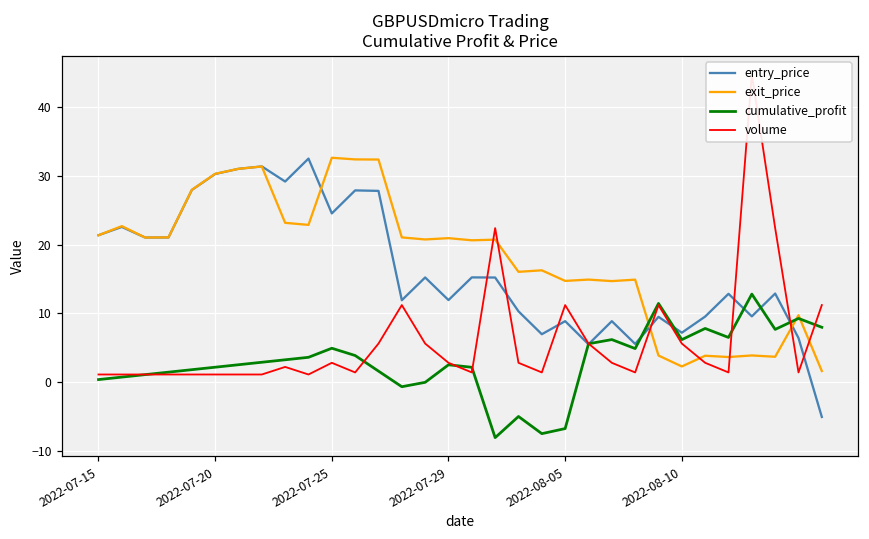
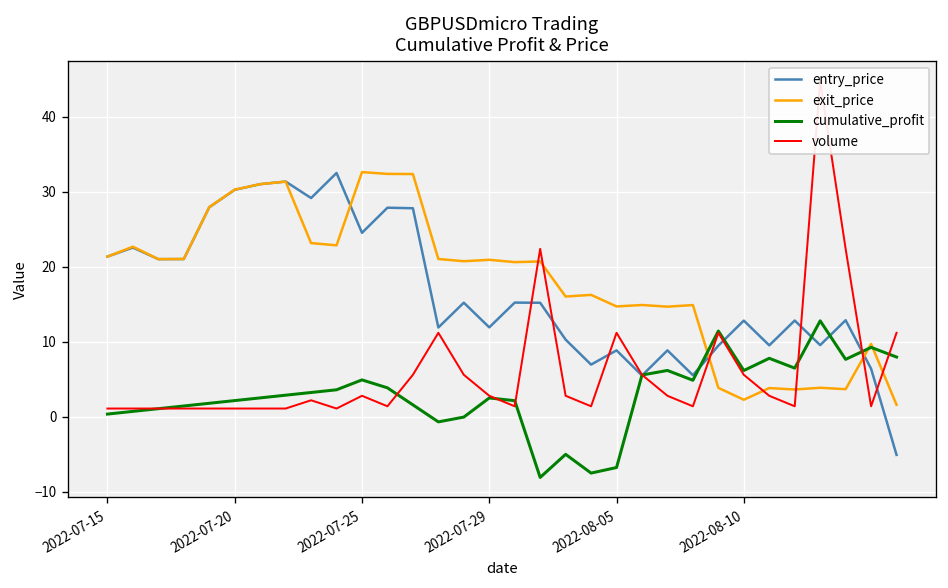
  {
    "entry_price": {
-     "2022-08-10": 7
+     "2022-08-10": 13
    },
    "exit_price": {
      "2022-08-10": 2
    },
    "cumulative_profit": {
      "2022-08-10": 6
    },
    "volume": {
      "2022-08-10": 6
    }
  }
